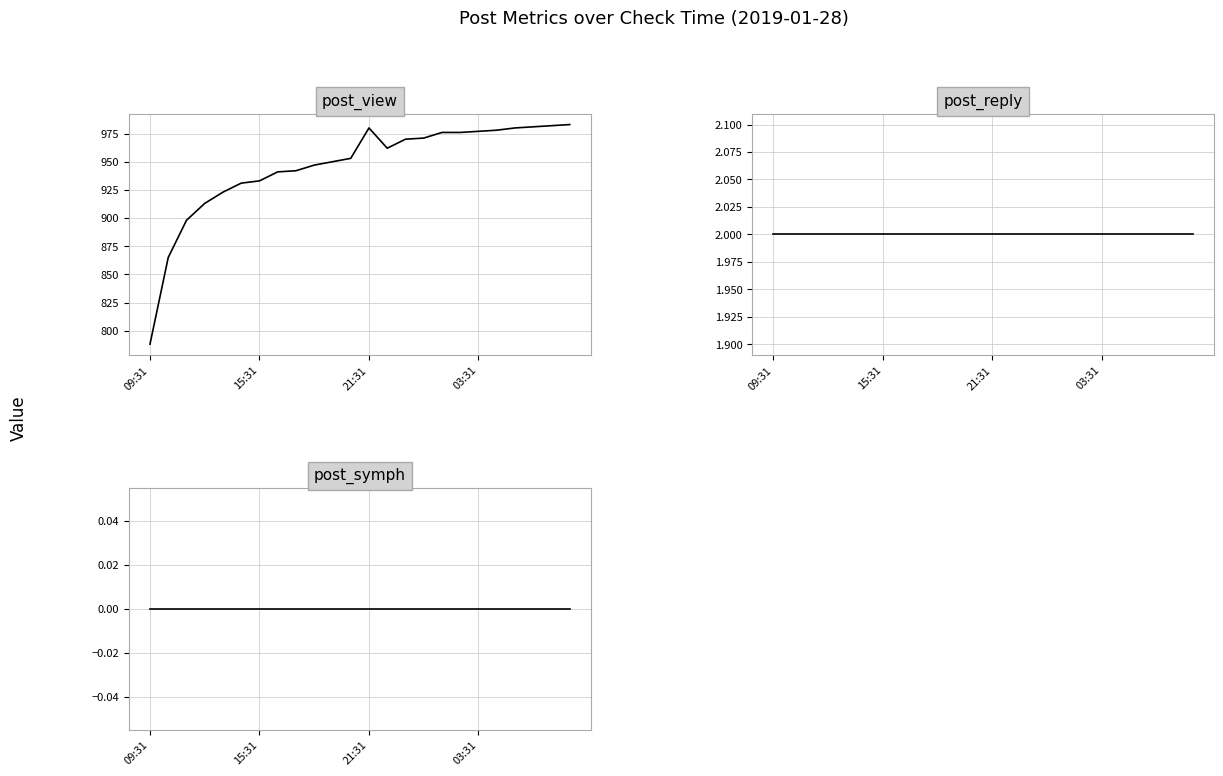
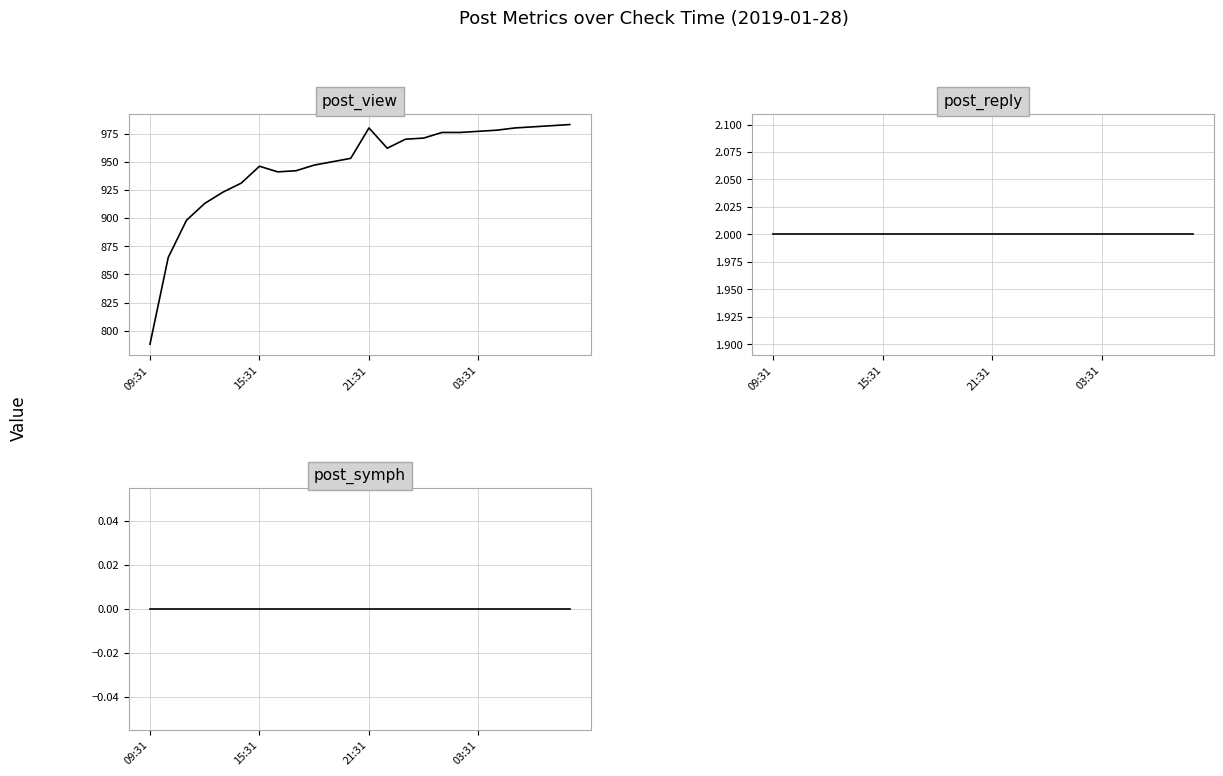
  {
    "post_view": {
      "09:31": 788,
-     "15:31": 933,
+     "15:31": 946,
      "21:31": 980,
      "03:31": 977
    },
    "post_reply": {
      "09:31": 2.000,
      "15:31": 2.000,
      "21:31": 2.000,
      "03:31": 2.000
    },
    "post_symph": {
      "09:31": 0.000,
      "15:31": 0.000,
      "21:31": 0.000,
      "03:31": 0.000
    }
  }
